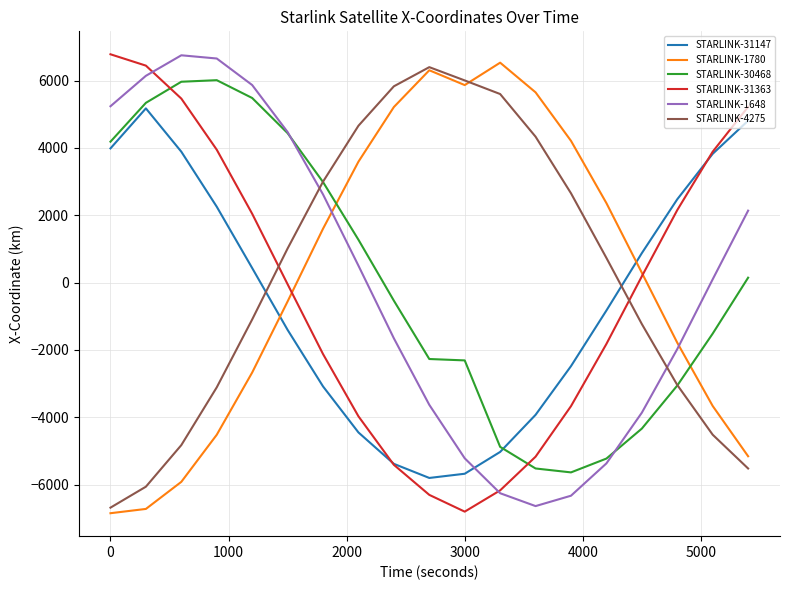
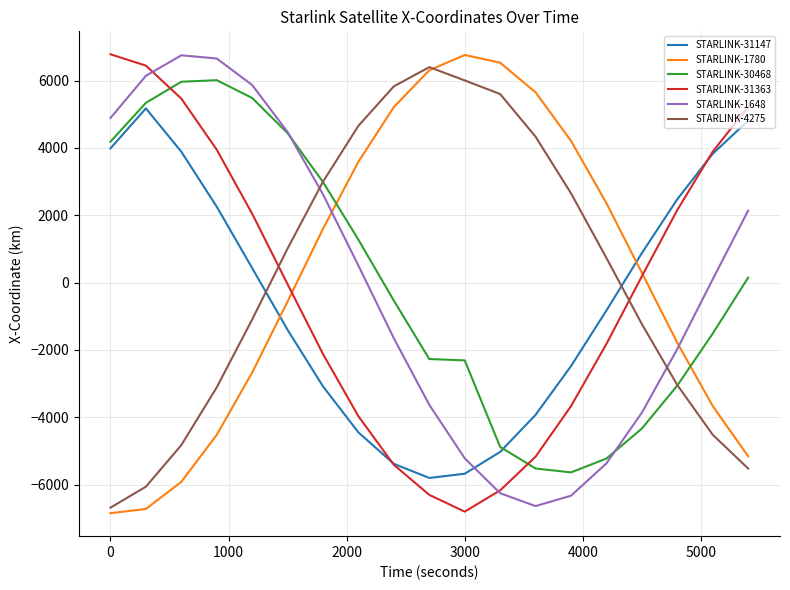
  {
    "STARLINK-31147": {
      "0": 4000,
      "3000": -5700
    },
    "STARLINK-1780": {
      "0": -6900,
-     "3000": 5900
+     "3000": 6800
    },
    "STARLINK-30468": {
      "0": 4200,
      "3000": -2300
    },
    "STARLINK-31363": {
      "0": 6800,
      "3000": -6800
    },
    "STARLINK-1648": {
-     "0": 5200,
+     "0": 4900,
      "3000": -5200
    },
    "STARLINK-4275": {
      "0": -6700,
      "3000": 6000
    }
  }
